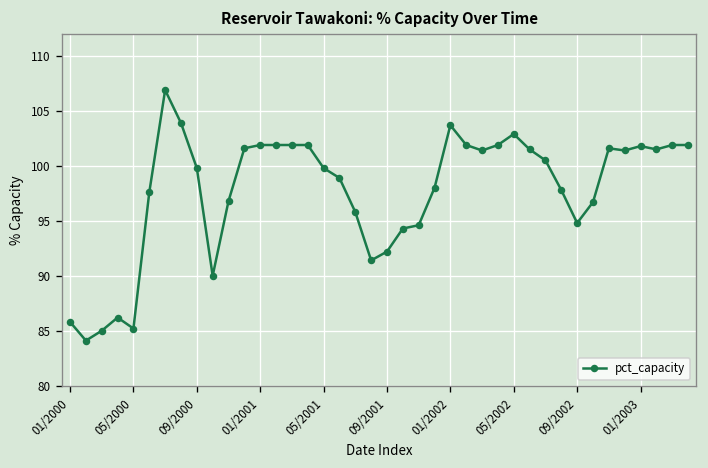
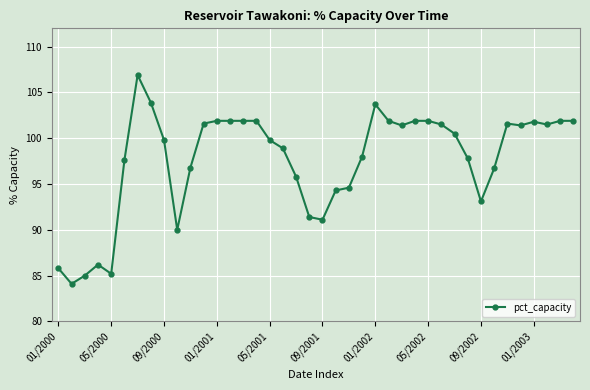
  {
    "01/2000": 86,
    "05/2000": 85,
    "09/2000": 100,
    "01/2001": 102,
    "05/2001": 100,
-   "09/2001": 92,
+   "09/2001": 91,
    "01/2002": 104,
-   "05/2002": 103,
-   "09/2002": 95,
+   "05/2002": 102,
+   "09/2002": 93,
    "01/2003": 102
  }
